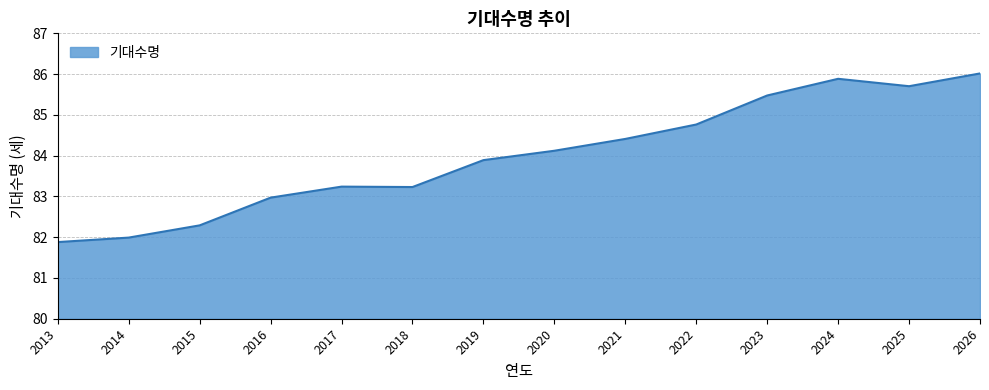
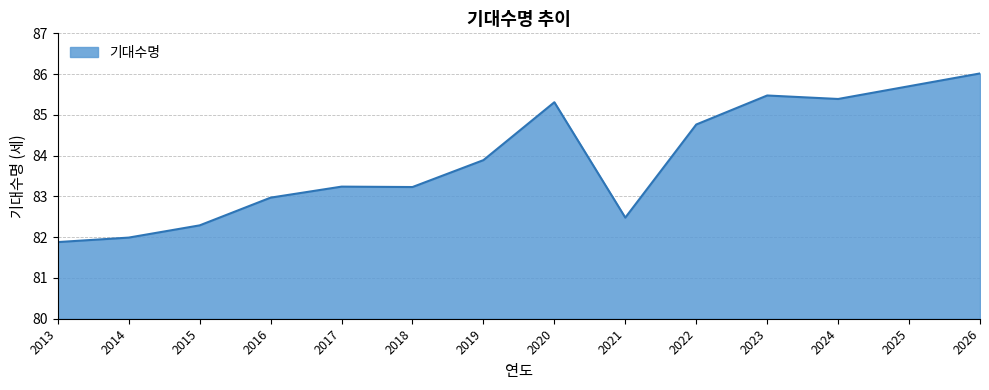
  {
    "2013": 81.9,
    "2014": 82.0,
    "2015": 82.3,
    "2016": 83.0,
    "2017": 83.2,
    "2018": 83.2,
    "2019": 83.9,
-   "2020": 84.1,
-   "2021": 84.4,
+   "2020": 85.3,
+   "2021": 82.5,
    "2022": 84.8,
    "2023": 85.5,
-   "2024": 85.9,
+   "2024": 85.4,
    "2025": 85.7,
    "2026": 86.0
  }
